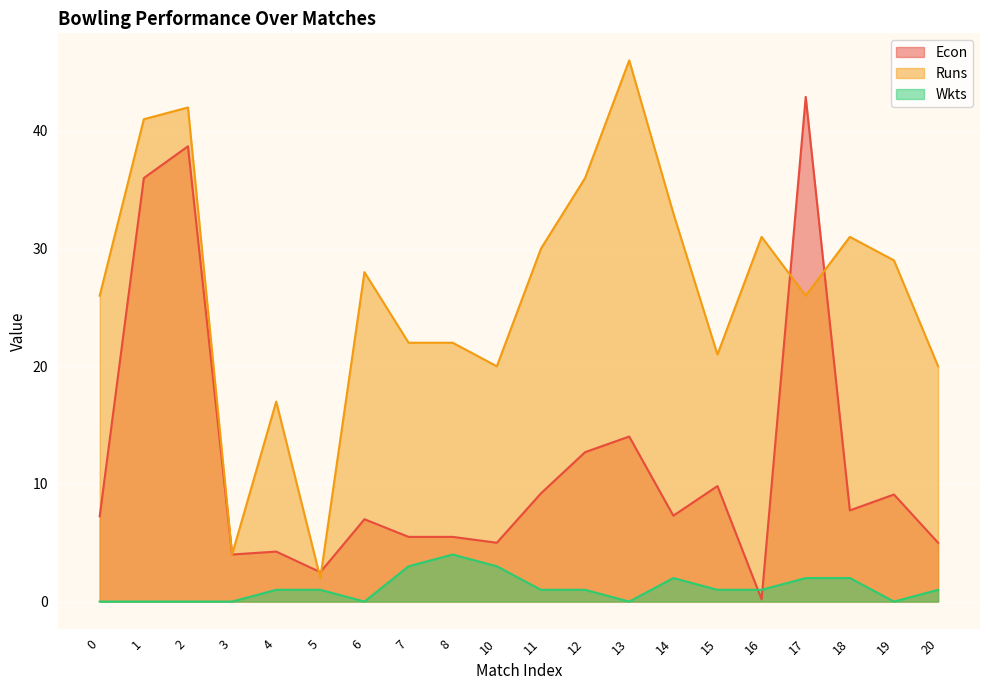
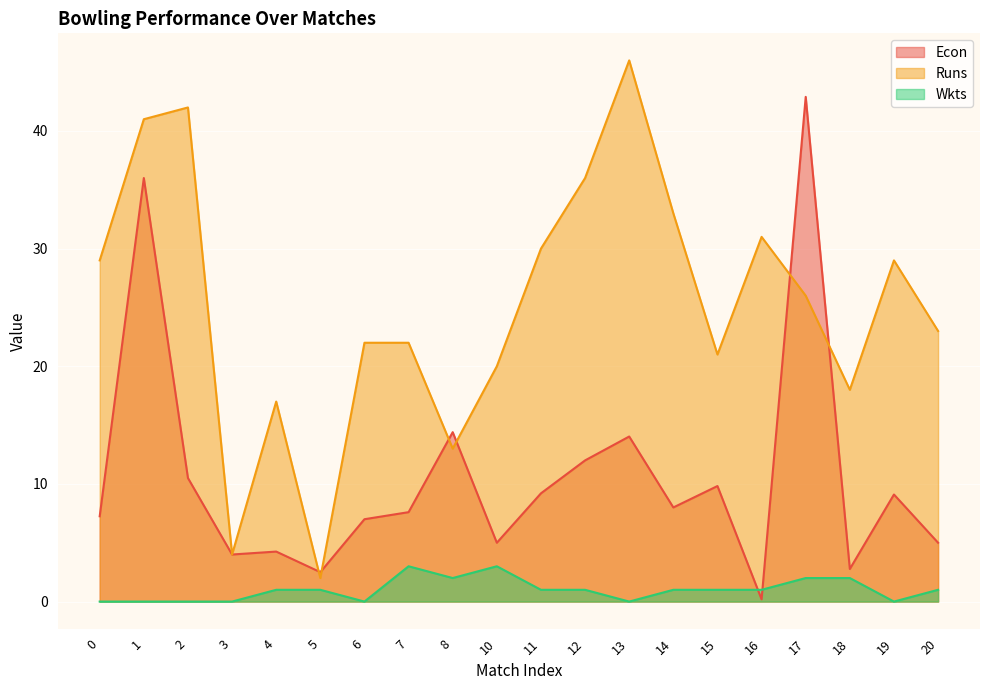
  {
    "Econ": {
      "0": 7.3,
      "1": 36.0,
-     "2": 38.7,
+     "2": 10.5,
      "4": 4.3,
      "5": 2.5,
      "6": 7.0,
-     "7": 5.5,
-     "8": 5.5,
+     "7": 7.6,
+     "8": 14.4,
      "10": 5.0,
      "11": 9.2,
-     "12": 12.7,
+     "12": 12.0,
      "13": 14.0,
-     "14": 7.3,
+     "14": 8.0,
      "15": 9.8,
      "16": 0.2,
      "17": 42.9,
-     "18": 7.8,
+     "18": 2.8,
      "19": 9.1,
      "20": 5.0
    },
    "Runs": {
-     "0": 26,
+     "0": 29,
      "1": 41,
      "2": 42,
      "4": 17,
      "5": 2,
-     "6": 28,
+     "6": 22,
      "7": 22,
-     "8": 22,
+     "8": 13,
      "10": 20,
      "11": 30,
      "12": 36,
      "13": 46,
      "14": 33,
      "15": 21,
      "16": 31,
      "17": 26,
-     "18": 31,
+     "18": 18,
      "19": 29,
-     "20": 20
+     "20": 23
    },
    "Wkts": {
      "0": 0,
      "1": 0,
      "2": 0,
      "3": 0,
      "4": 1,
      "5": 1,
      "6": 0,
      "7": 3,
-     "8": 4,
+     "8": 2,
      "10": 3,
      "11": 1,
      "12": 1,
      "13": 0,
-     "14": 2,
+     "14": 1,
      "15": 1,
      "16": 1,
      "17": 2,
      "18": 2,
      "19": 0,
      "20": 1
    }
  }
